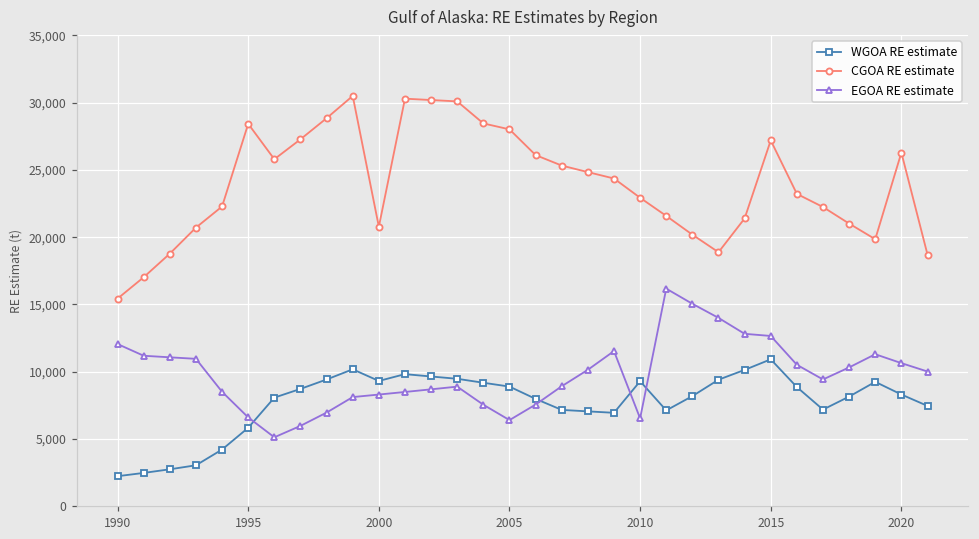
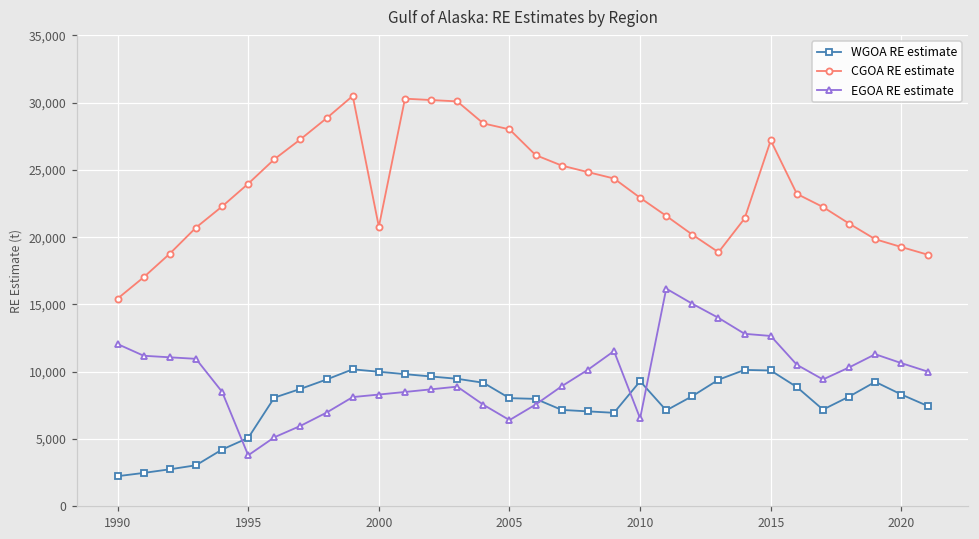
  {
    "WGOA RE estimate": {
      "1990": "2,200",
-     "1995": "5,800",
-     "2000": "9,300",
-     "2005": "8,900",
+     "1995": "5,100",
+     "2000": "10,000",
+     "2005": "8,000",
      "2010": "9,300",
-     "2015": "10,900",
+     "2015": "10,100",
      "2020": "8,300"
    },
    "CGOA RE estimate": {
      "1990": "15,400",
-     "1995": "28,400",
+     "1995": "24,000",
      "2000": "20,800",
      "2005": "28,000",
      "2010": "22,900",
      "2015": "27,200",
-     "2020": "26,300"
+     "2020": "19,300"
    },
    "EGOA RE estimate": {
      "1990": "12,100",
-     "1995": "6,600",
+     "1995": "3,800",
      "2000": "8,300",
      "2005": "6,400",
      "2010": "6,500",
      "2015": "12,700",
      "2020": "10,600"
    }
  }
